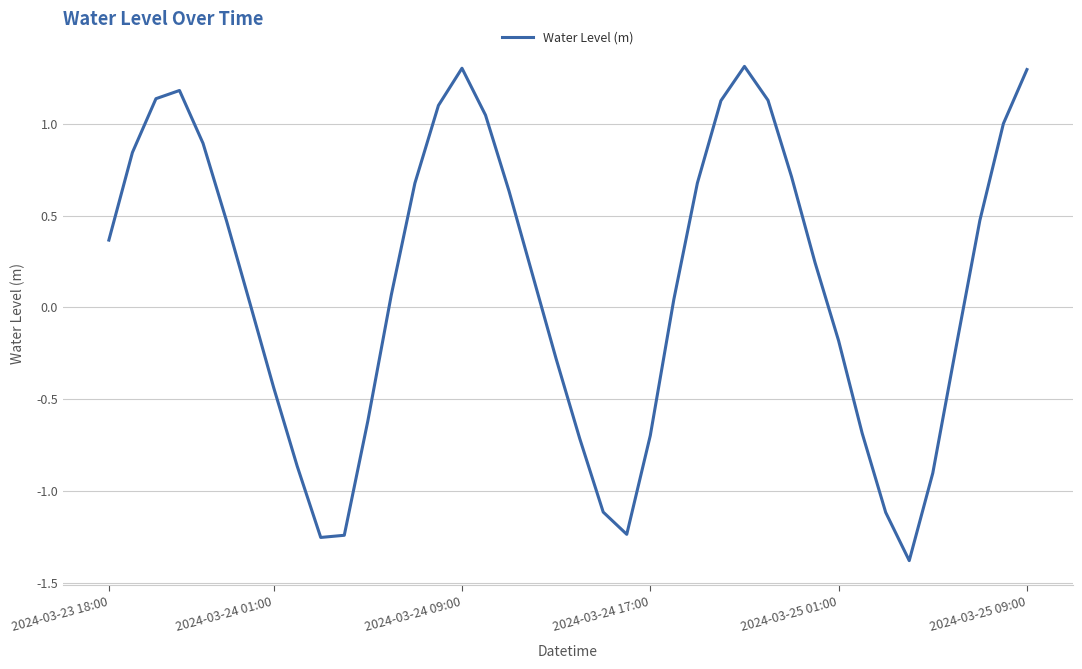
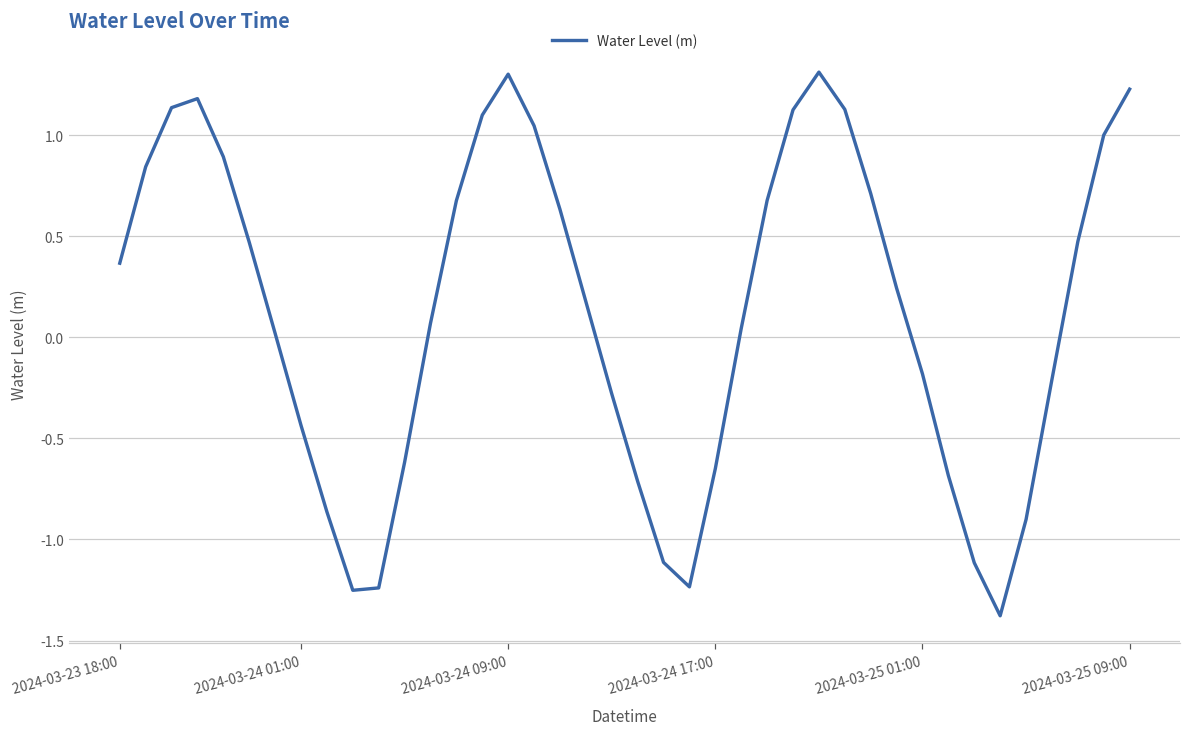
  {
    "2024-03-23 18:00": 0.37,
    "2024-03-24 01:00": -0.44,
    "2024-03-24 09:00": 1.30,
-   "2024-03-24 17:00": -0.70,
+   "2024-03-24 17:00": -0.65,
    "2024-03-25 01:00": -0.18,
-   "2024-03-25 09:00": 1.29
+   "2024-03-25 09:00": 1.23
  }
